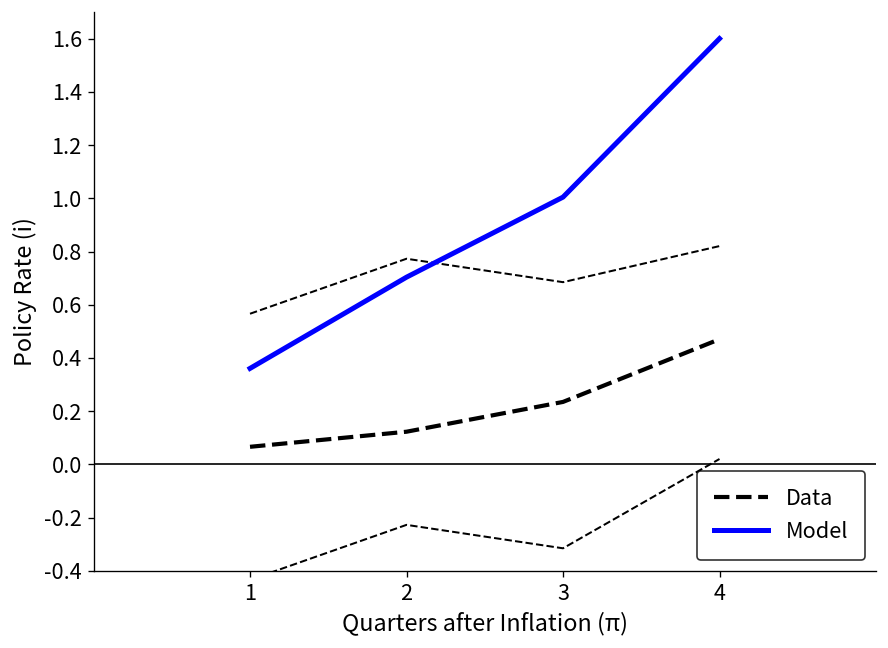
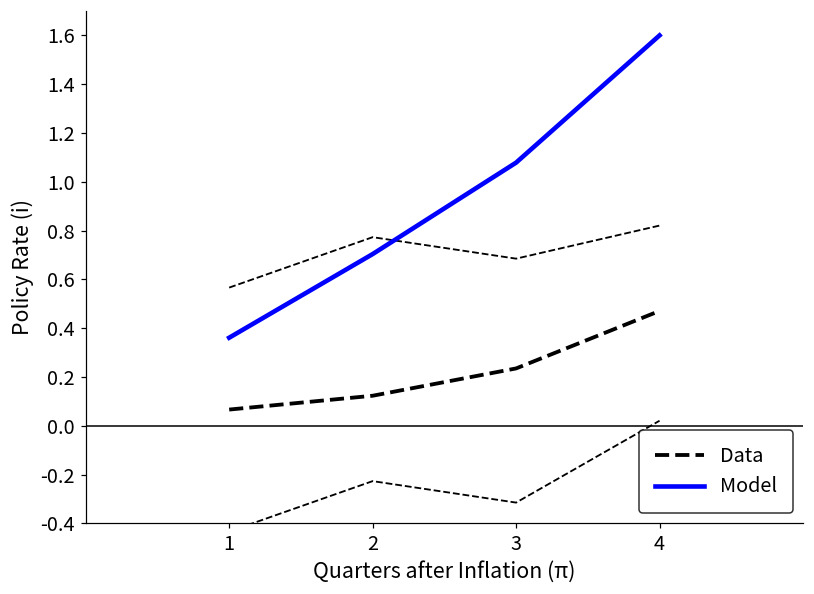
  {
    "Model": {
      "1": 0.36,
      "2": 0.70,
-     "3": 1.00,
+     "3": 1.08,
      "4": 1.60
    }
  }
